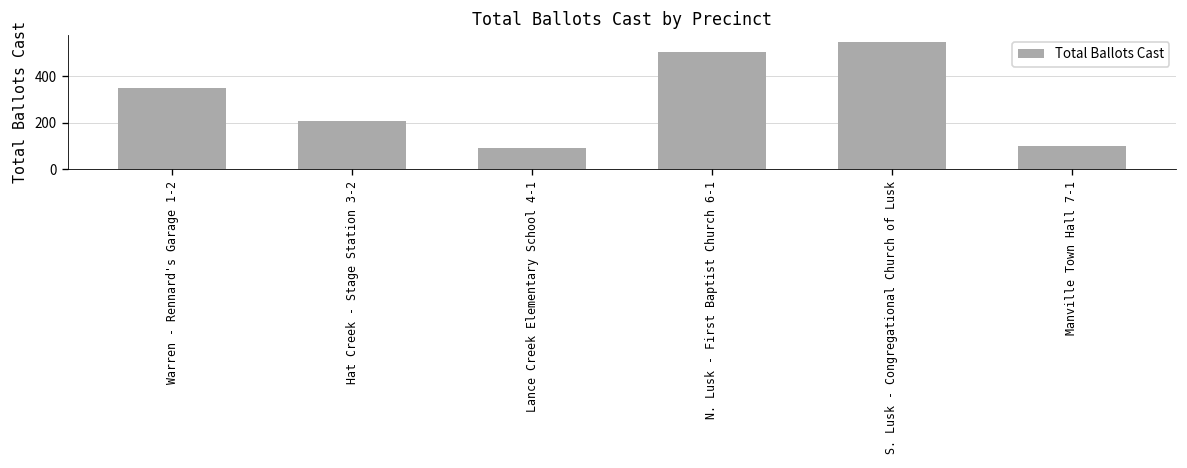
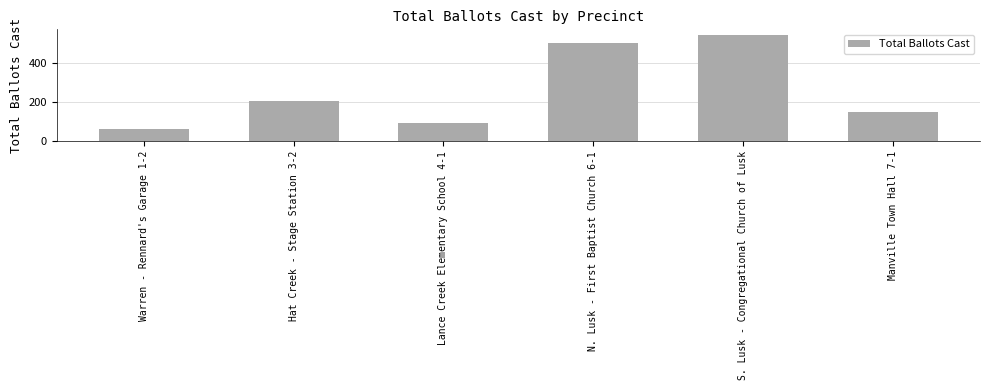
  {
-   "Warren - Rennard's Garage 1-2": 350,
+   "Warren - Rennard's Garage 1-2": 60,
    "Hat Creek - Stage Station 3-2": 210,
    "Lance Creek Elementary School 4-1": 90,
    "N. Lusk - First Baptist Church 6-1": 500,
    "S. Lusk - Congregational Church of Lusk": 550,
-   "Manville Town Hall 7-1": 100
+   "Manville Town Hall 7-1": 150
  }
